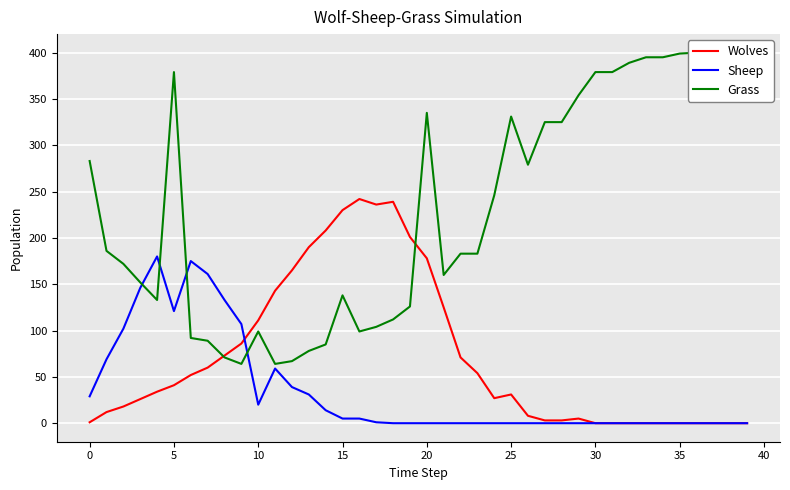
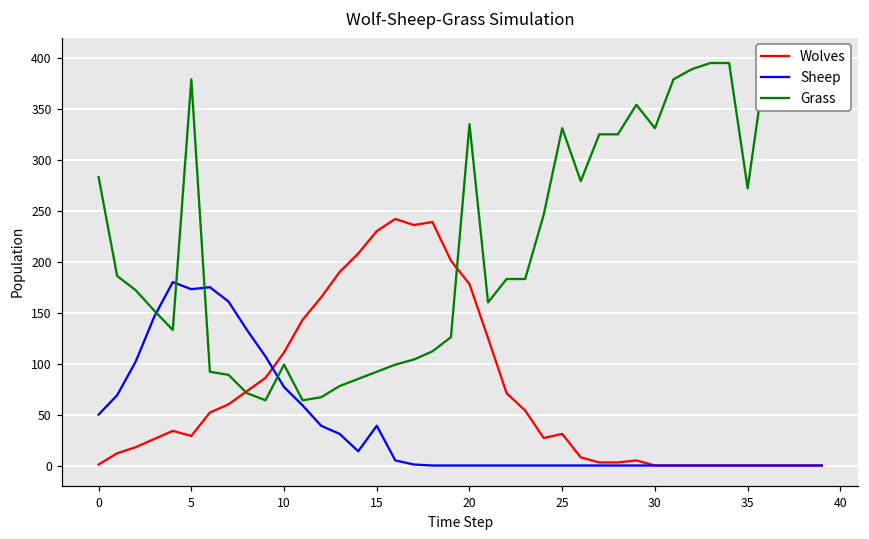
  {
    "Wolves": {
      "0": 0,
-     "5": 40,
+     "5": 30,
      "10": 110,
      "15": 230,
      "20": 180,
      "25": 30
    },
    "Sheep": {
-     "0": 30,
-     "5": 120,
-     "10": 20,
-     "15": 10,
+     "0": 50,
+     "5": 170,
+     "10": 80,
+     "15": 40,
      "20": 0,
      "25": 0
    },
    "Grass": {
      "0": 280,
      "5": 380,
      "10": 100,
-     "15": 140,
+     "15": 90,
      "20": 340,
      "25": 330,
-     "30": 380,
-     "35": 400
+     "30": 330,
+     "35": 270
    }
  }
